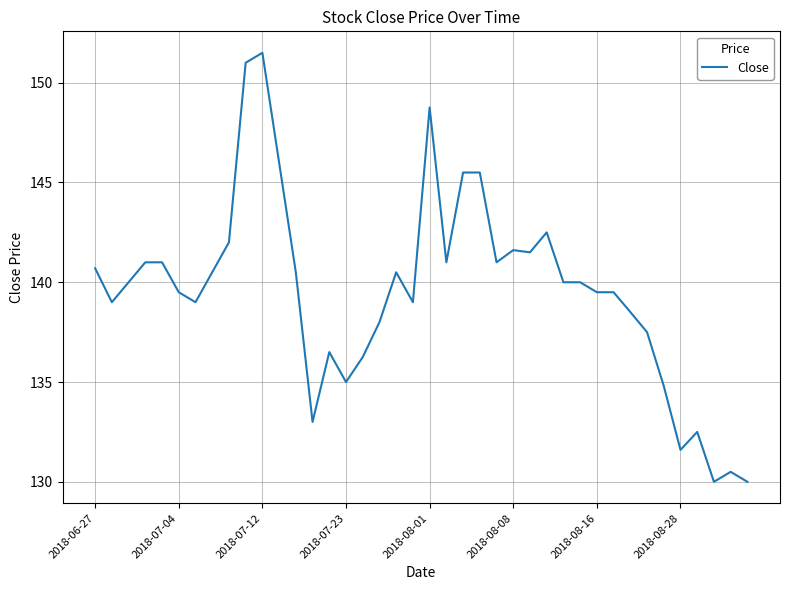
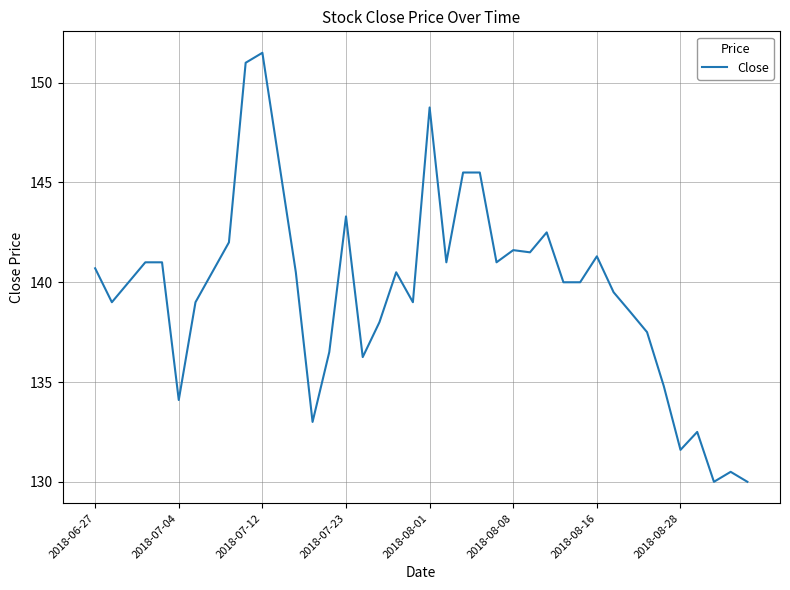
  {
    "2018-06-27": 140.7,
-   "2018-07-04": 139.5,
+   "2018-07-04": 134.1,
    "2018-07-12": 151.5,
-   "2018-07-23": 135.0,
+   "2018-07-23": 143.3,
    "2018-08-01": 148.8,
    "2018-08-08": 141.6,
-   "2018-08-16": 139.5,
+   "2018-08-16": 141.3,
    "2018-08-28": 131.6
  }
